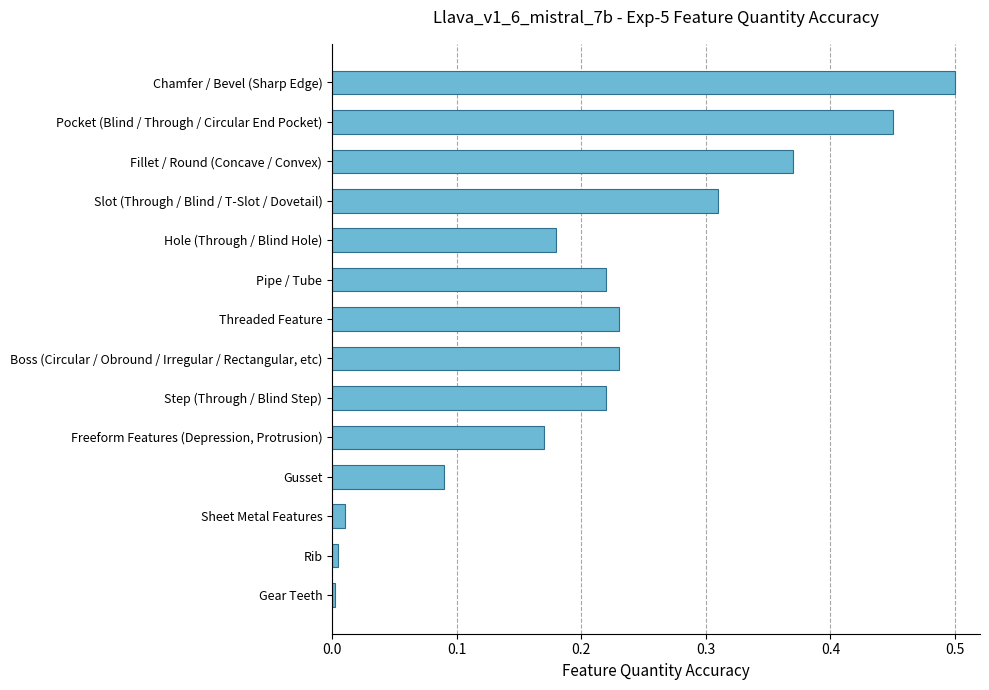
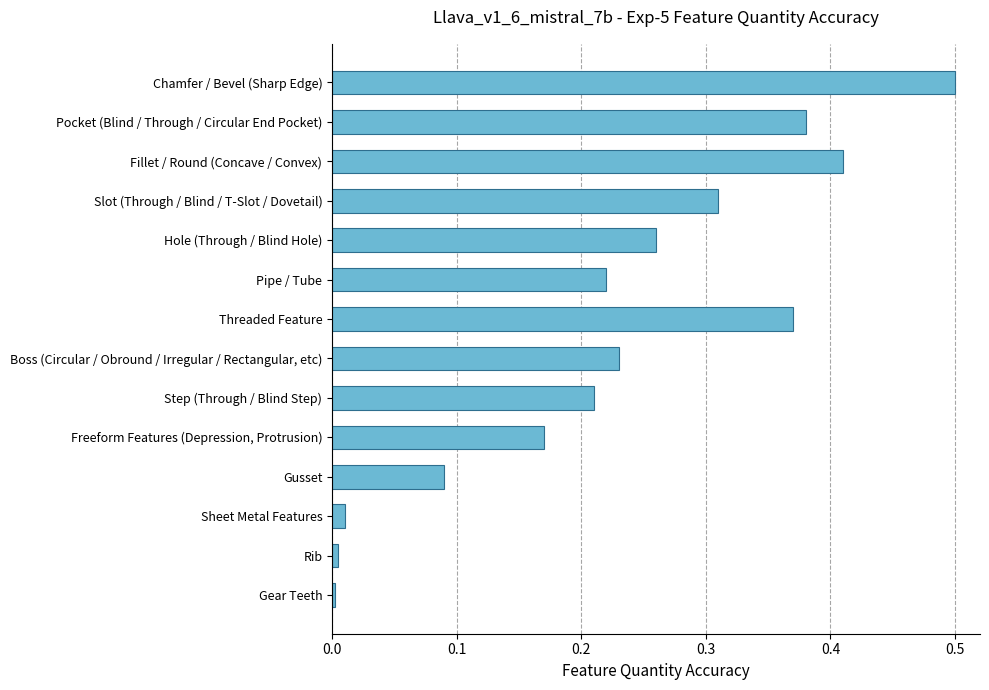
  {
    "Chamfer / Bevel (Sharp Edge)": 0.50,
-   "Pocket (Blind / Through / Circular End Pocket)": 0.45,
-   "Fillet / Round (Concave / Convex)": 0.37,
+   "Pocket (Blind / Through / Circular End Pocket)": 0.38,
+   "Fillet / Round (Concave / Convex)": 0.41,
    "Slot (Through / Blind / T-Slot / Dovetail)": 0.31,
-   "Hole (Through / Blind Hole)": 0.18,
+   "Hole (Through / Blind Hole)": 0.26,
    "Pipe / Tube": 0.22,
-   "Threaded Feature": 0.23,
+   "Threaded Feature": 0.37,
    "Boss (Circular / Obround / Irregular / Rectangular, etc)": 0.23,
-   "Step (Through / Blind Step)": 0.22,
+   "Step (Through / Blind Step)": 0.21,
    "Freeform Features (Depression, Protrusion)": 0.17,
    "Gusset": 0.09,
    "Sheet Metal Features": 0.01,
    "Rib": 0.005
  }
